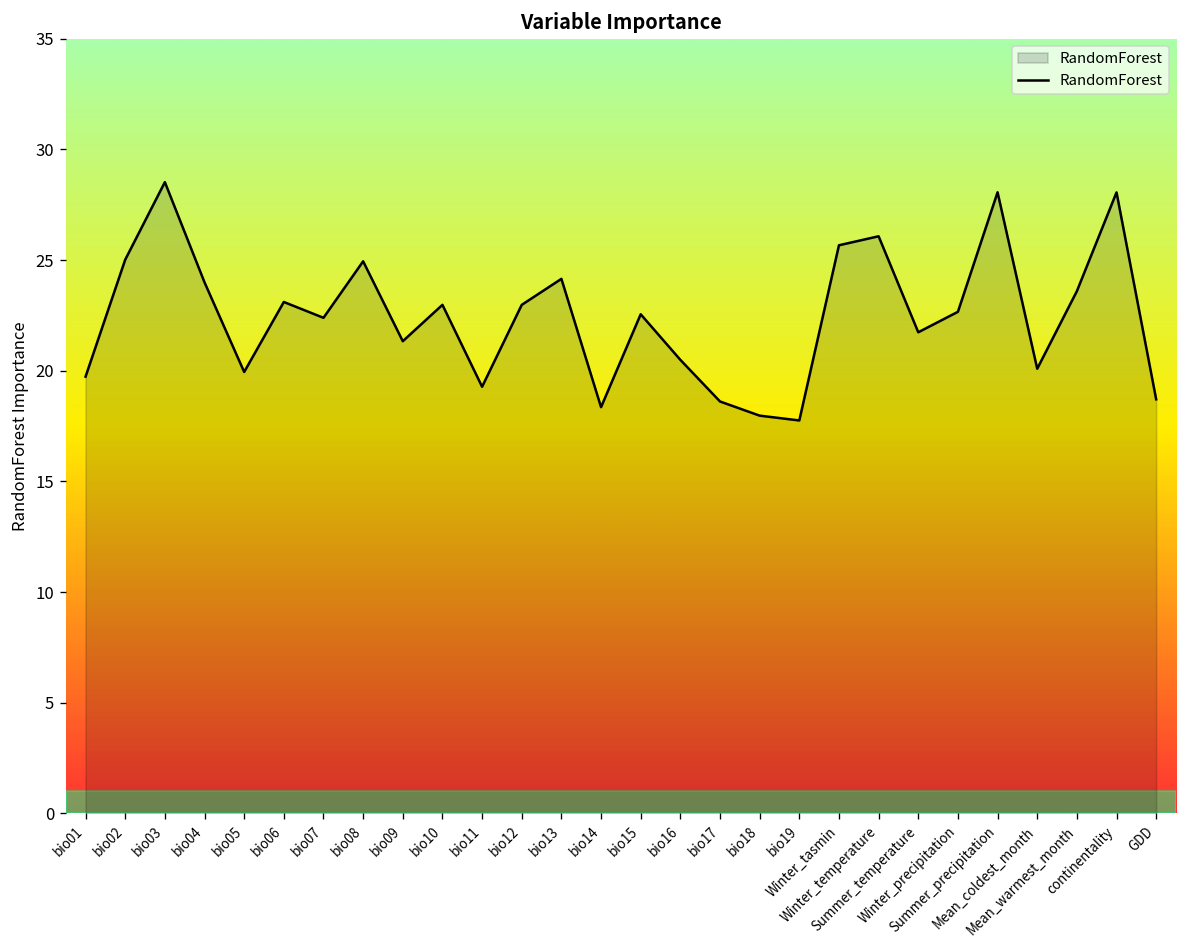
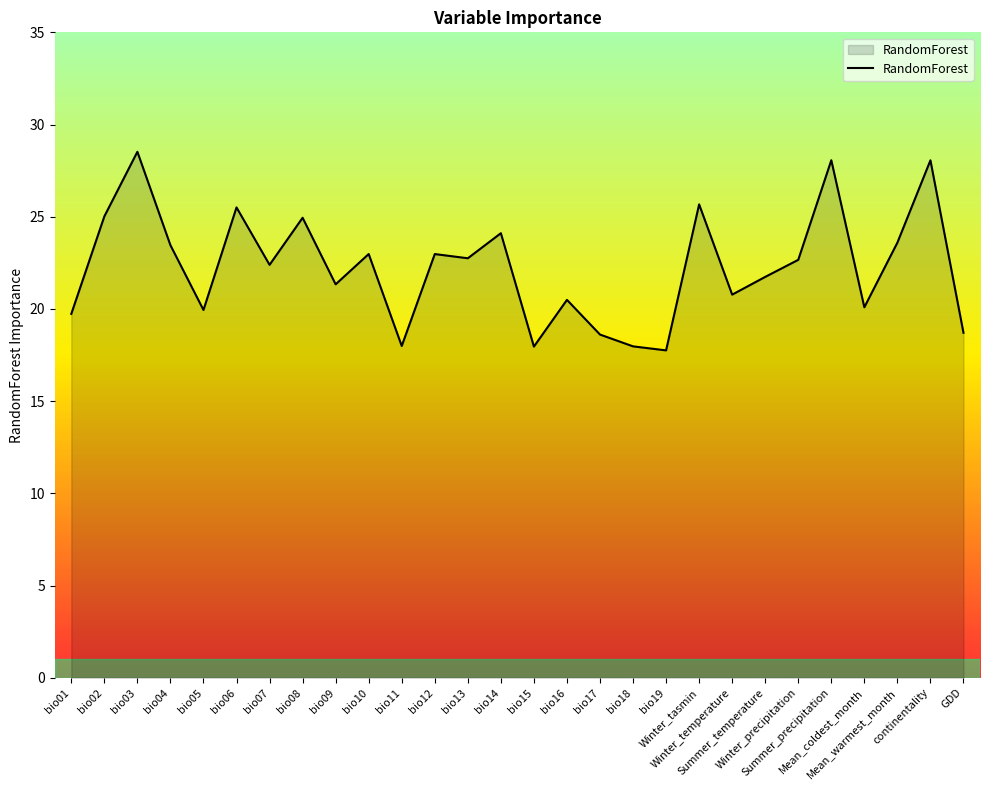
  {
    "bio01": 19.7,
    "bio02": 25.0,
    "bio03": 28.5,
-   "bio04": 24.0,
+   "bio04": 23.5,
    "bio05": 19.9,
-   "bio06": 23.1,
+   "bio06": 25.5,
    "bio07": 22.4,
    "bio08": 24.9,
    "bio09": 21.3,
    "bio10": 23.0,
-   "bio11": 19.3,
+   "bio11": 18.0,
    "bio12": 23.0,
-   "bio13": 24.2,
-   "bio14": 18.4,
-   "bio15": 22.6,
+   "bio13": 22.7,
+   "bio14": 24.1,
+   "bio15": 18.0,
    "bio16": 20.5,
    "bio17": 18.6,
    "bio18": 18.0,
    "bio19": 17.8,
    "Winter_tasmin": 25.7,
-   "Winter_temperature": 26.1,
+   "Winter_temperature": 20.8,
    "Summer_temperature": 21.7,
    "Winter_precipitation": 22.7,
    "Summer_precipitation": 28.1,
    "Mean_coldest_month": 20.1,
    "Mean_warmest_month": 23.6,
    "continentality": 28.1,
    "GDD": 18.7
  }
